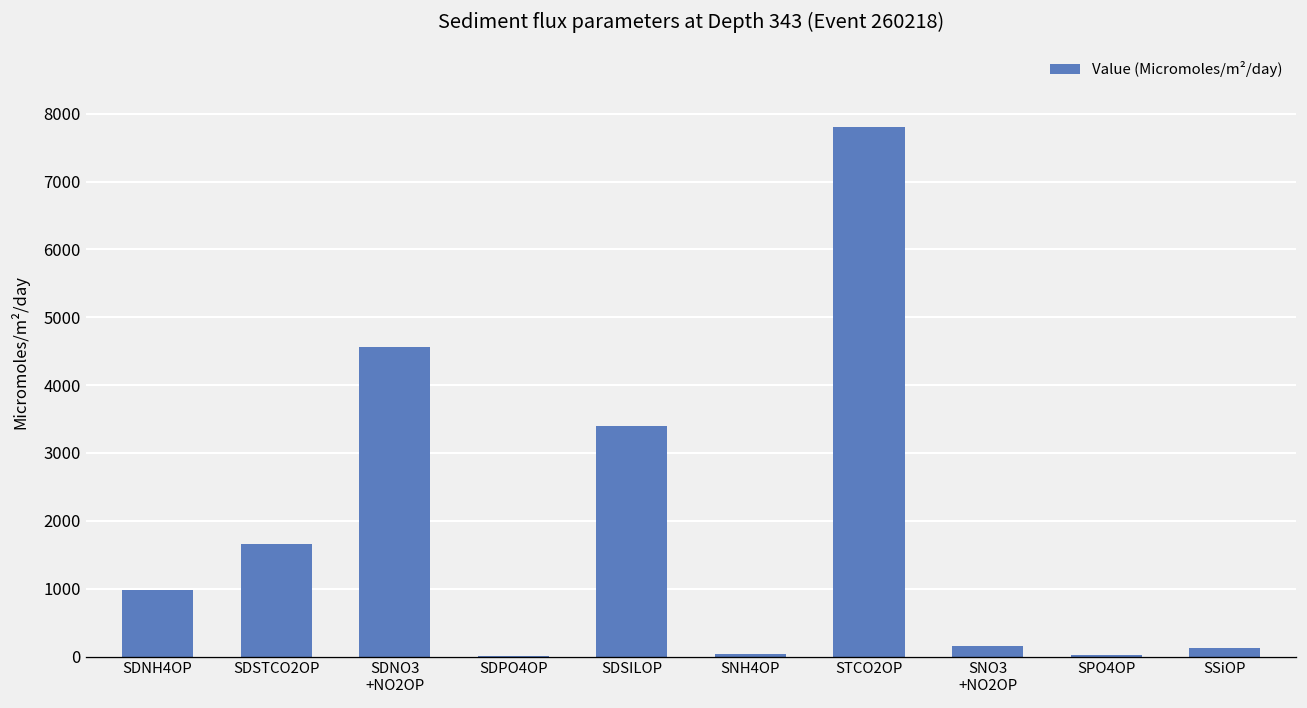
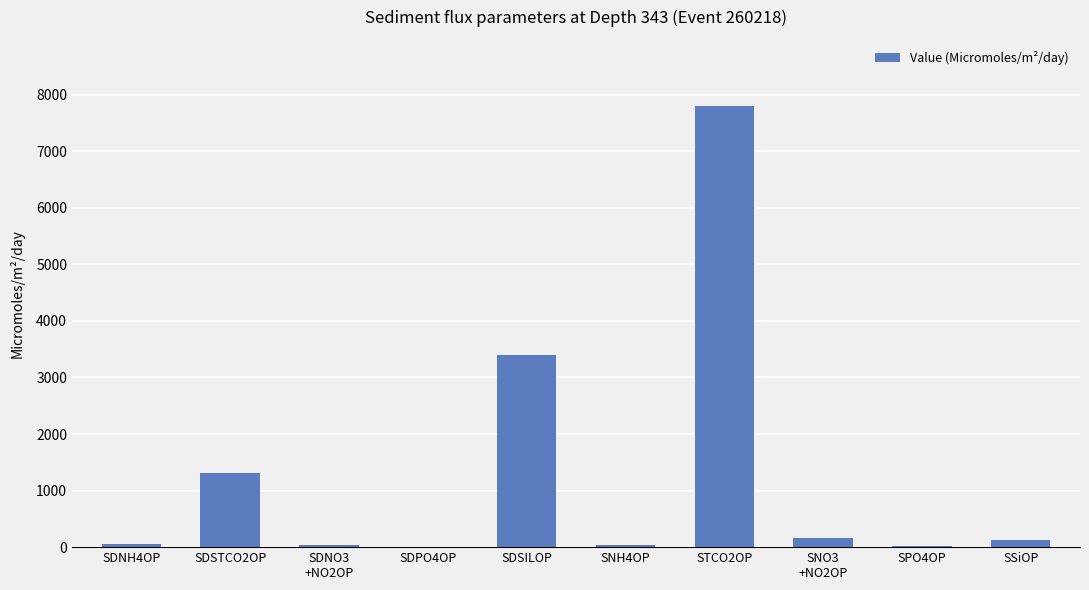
  {
-   "SDNH4OP": 1000,
-   "SDSTCO2OP": 1700,
-   "SDNO3 +NO2OP": 4600,
+   "SDNH4OP": 100,
+   "SDSTCO2OP": 1300,
+   "SDNO3 +NO2OP": 0,
    "SDSILOP": 3400,
    "STCO2OP": 7800,
    "SNO3 +NO2OP": 200,
    "SSiOP": 100
  }
